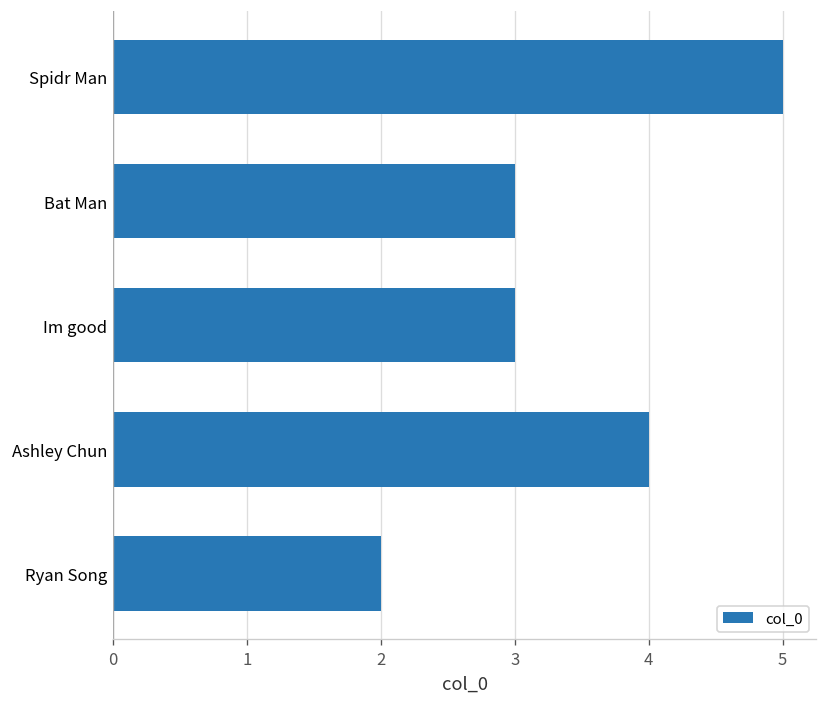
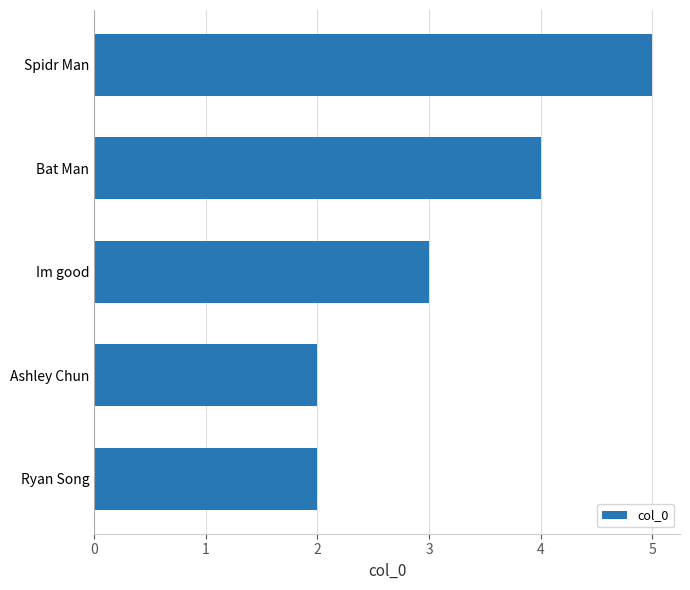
  {
    "Spidr Man": 5,
-   "Bat Man": 3,
+   "Bat Man": 4,
    "Im good": 3,
-   "Ashley Chun": 4,
+   "Ashley Chun": 2,
    "Ryan Song": 2
  }
